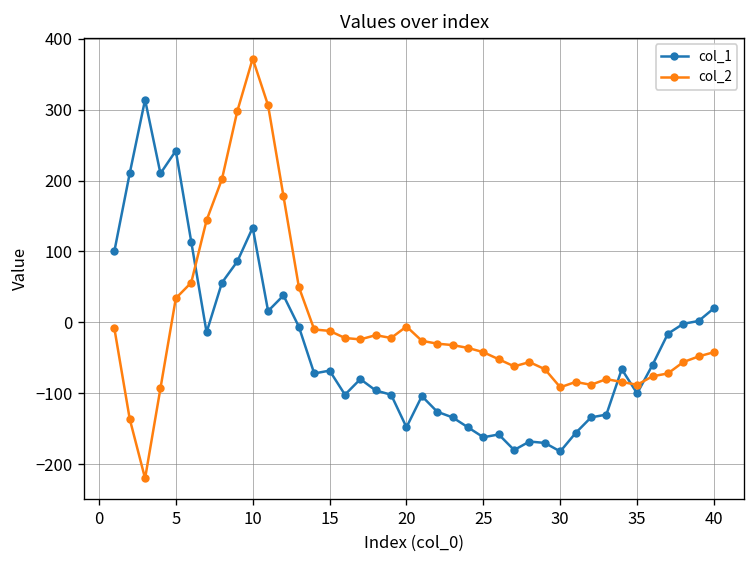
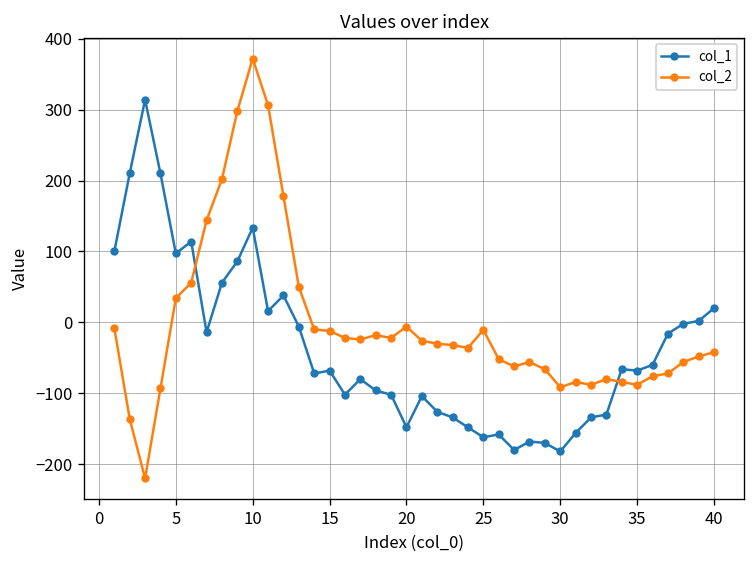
  {
    "col_1": {
-     "5": 240,
+     "5": 100,
      "10": 130,
      "15": -70,
      "20": -150,
      "25": -160,
      "30": -180,
-     "35": -100,
+     "35": -70,
      "40": 20
    },
    "col_2": {
      "5": 30,
      "10": 370,
      "15": -10,
      "20": -10,
-     "25": -40,
+     "25": -10,
      "30": -90,
      "35": -90,
      "40": -40
    }
  }
